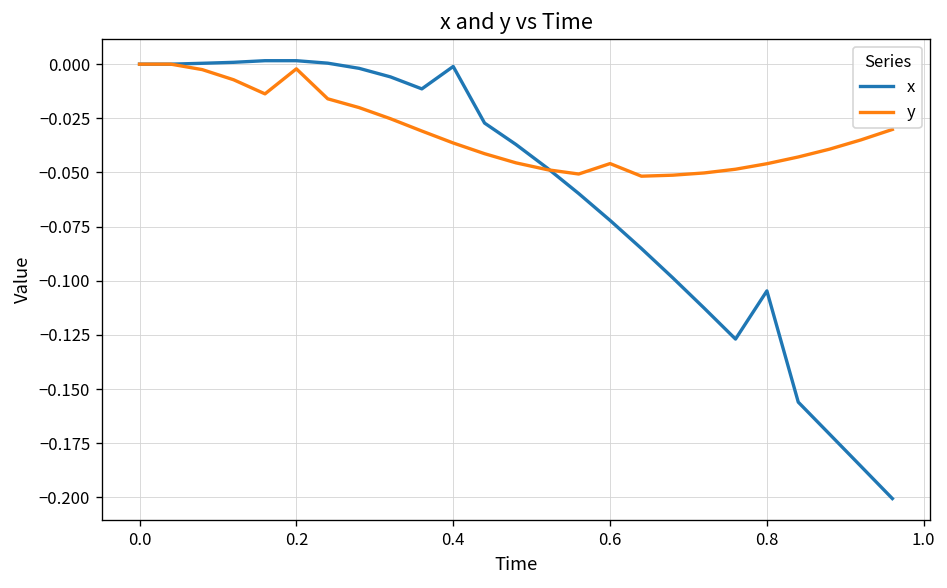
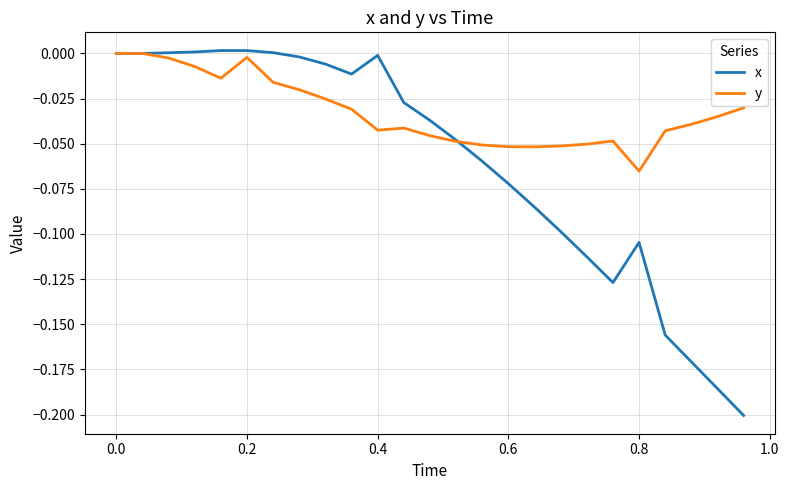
  {
    "x": {
      "0.2": 0.002,
      "0.4": -0.001,
      "0.6": -0.072,
      "0.8": -0.105
    },
    "y": {
      "0.2": -0.002,
-     "0.4": -0.036,
-     "0.6": -0.046,
-     "0.8": -0.046
+     "0.4": -0.042,
+     "0.6": -0.052,
+     "0.8": -0.065
    }
  }
